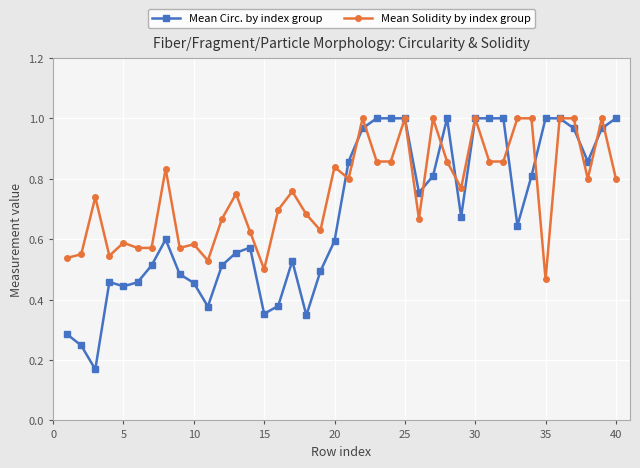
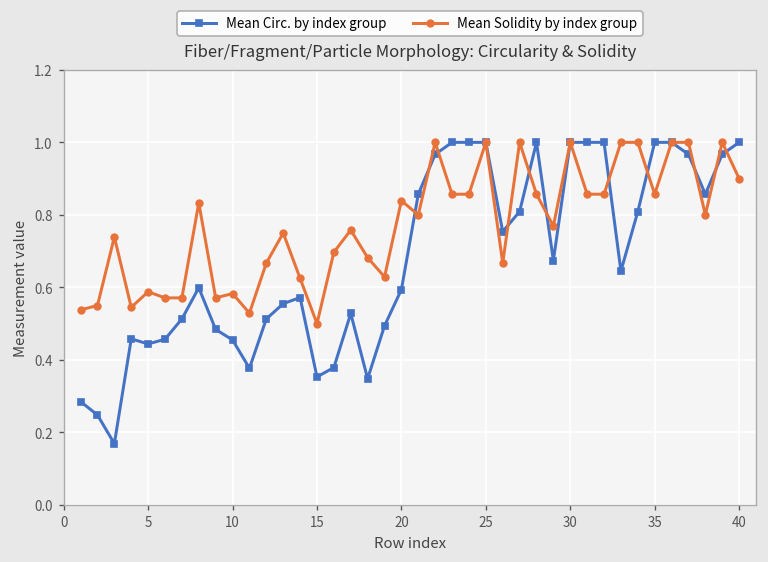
  {
    "Mean Circ. by index group": {
      "5": 0.44,
      "10": 0.46,
      "15": 0.35,
      "20": 0.59,
      "35": 1.00,
      "40": 1.00
    },
    "Mean Solidity by index group": {
      "5": 0.59,
      "10": 0.58,
      "15": 0.50,
      "20": 0.84,
-     "35": 0.47,
-     "40": 0.8
+     "35": 0.86,
+     "40": 0.9
    }
  }
